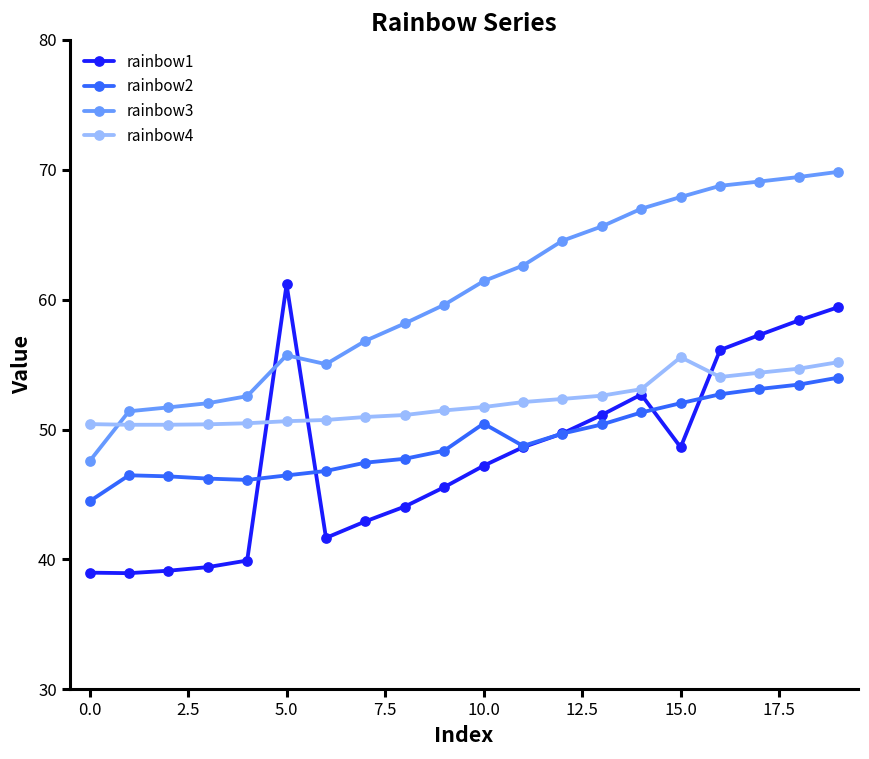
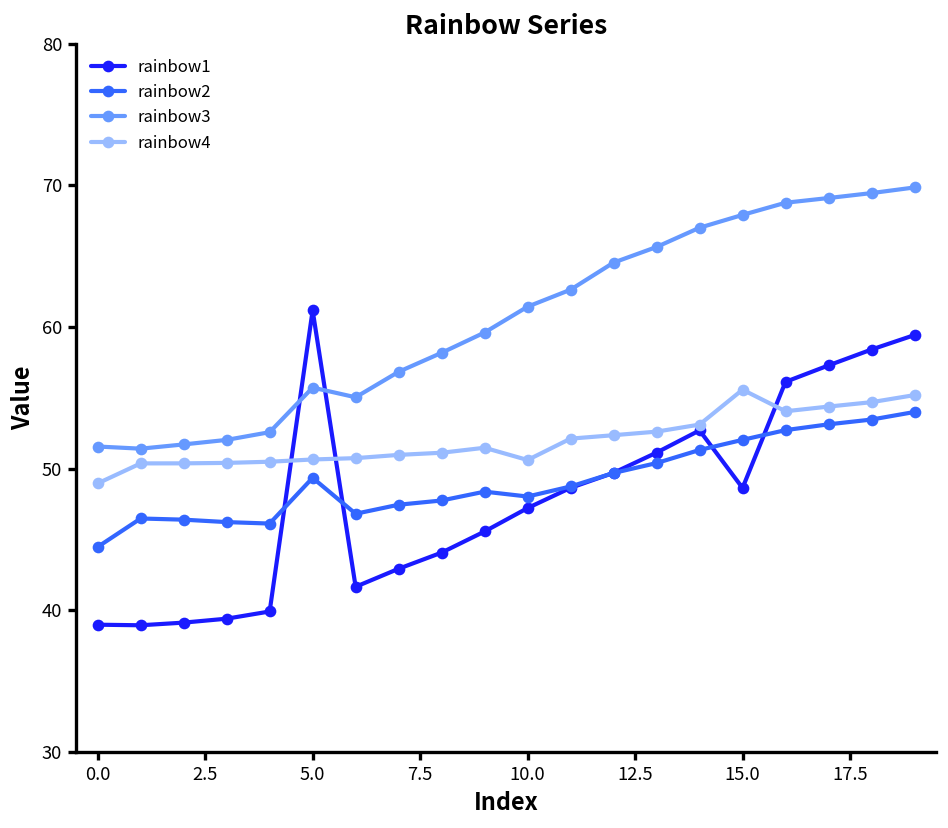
  {
    "rainbow1": {
      "0.0": 39.0,
      "5.0": 61.2,
      "10.0": 47.2,
      "15.0": 48.6
    },
    "rainbow2": {
      "0.0": 44.5,
-     "5.0": 46.5,
-     "10.0": 50.5,
+     "5.0": 49.4,
+     "10.0": 48.0,
      "15.0": 52.0
    },
    "rainbow3": {
-     "0.0": 47.6,
+     "0.0": 51.6,
      "5.0": 55.7,
      "10.0": 61.4,
      "15.0": 67.9
    },
    "rainbow4": {
-     "0.0": 50.4,
+     "0.0": 49.0,
      "5.0": 50.6,
-     "10.0": 51.7,
+     "10.0": 50.6,
      "15.0": 55.6
    }
  }
